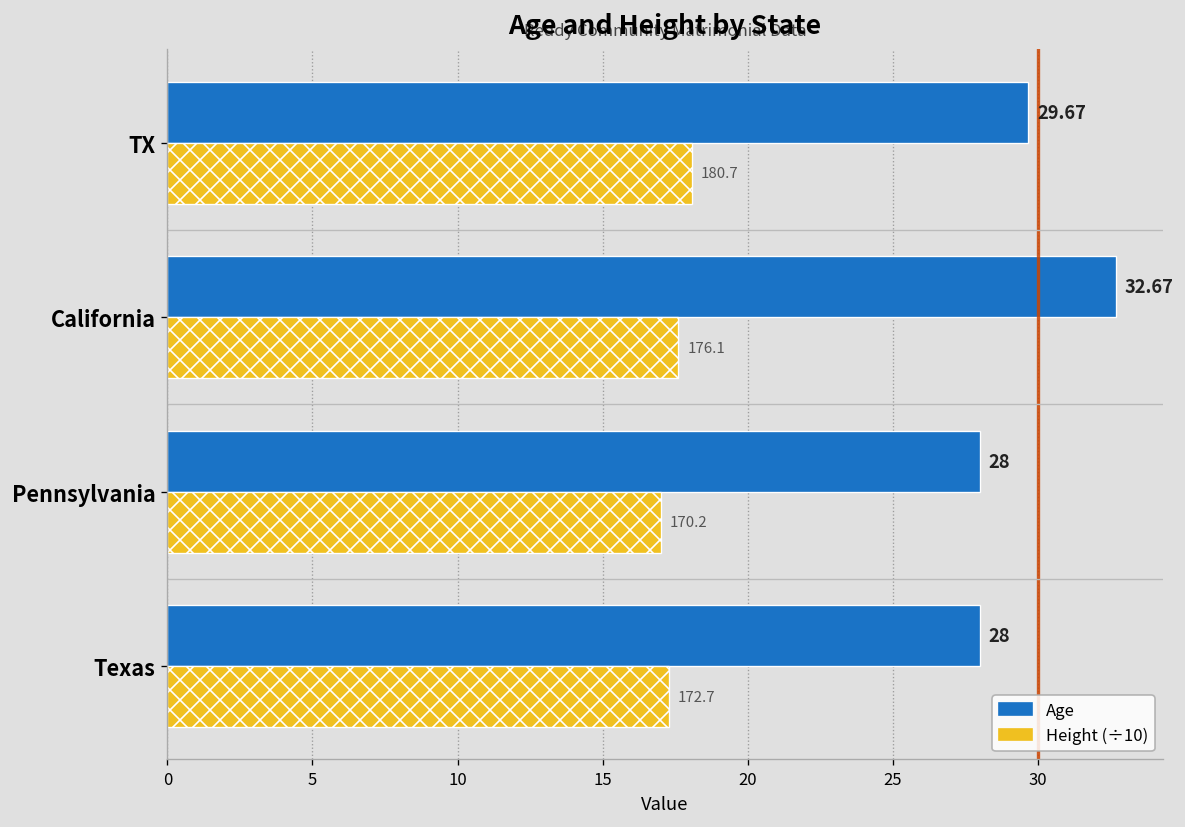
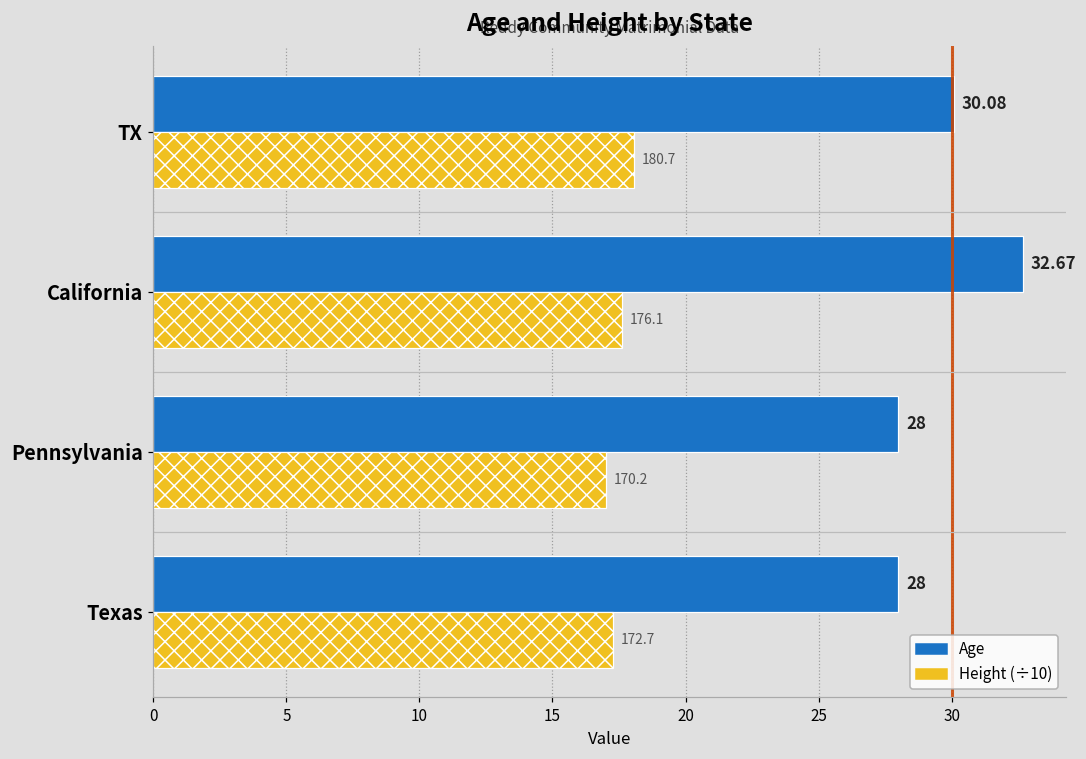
  {
    "Age": {
-     "TX": 29.67,
+     "TX": 30.08,
      "California": 32.67,
      "Pennsylvania": 28,
      "Texas": 28
    }
  }
